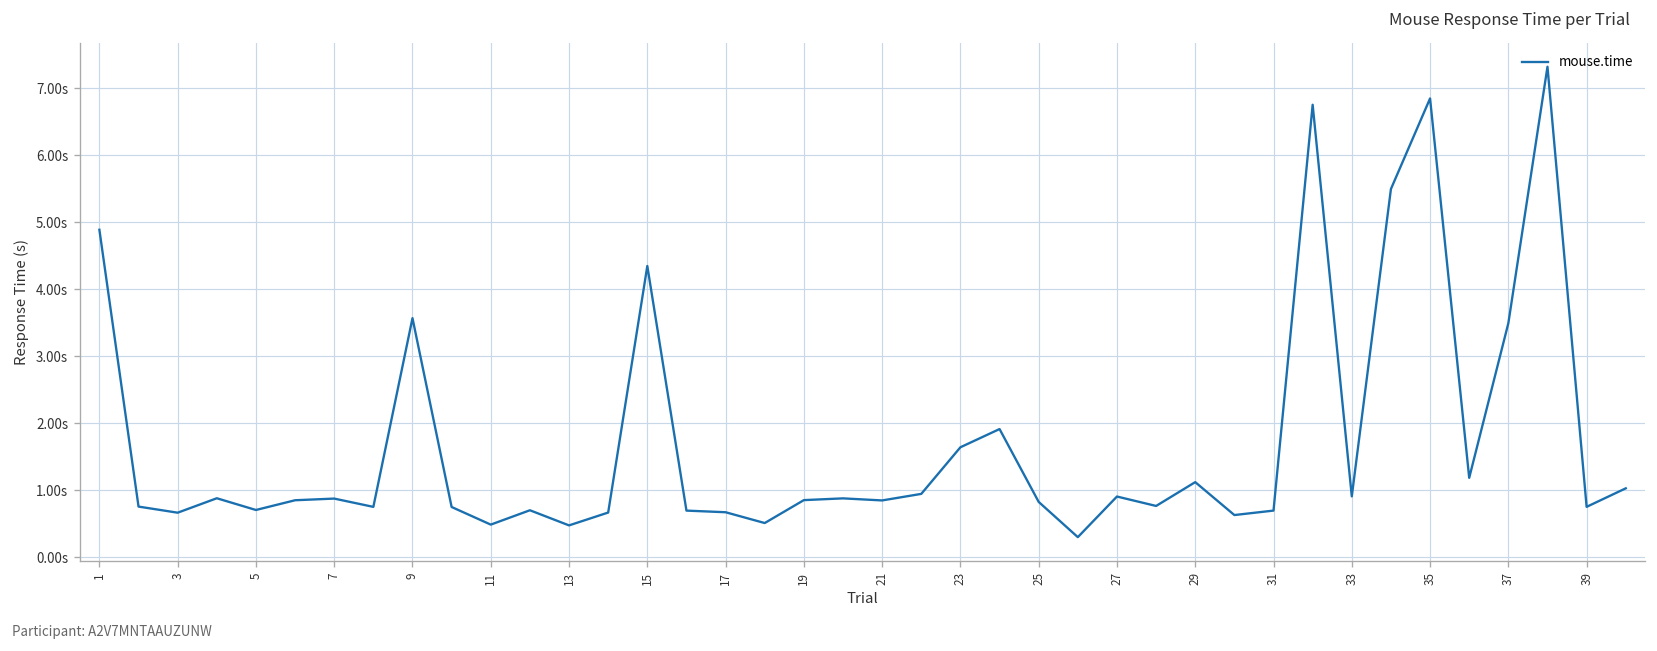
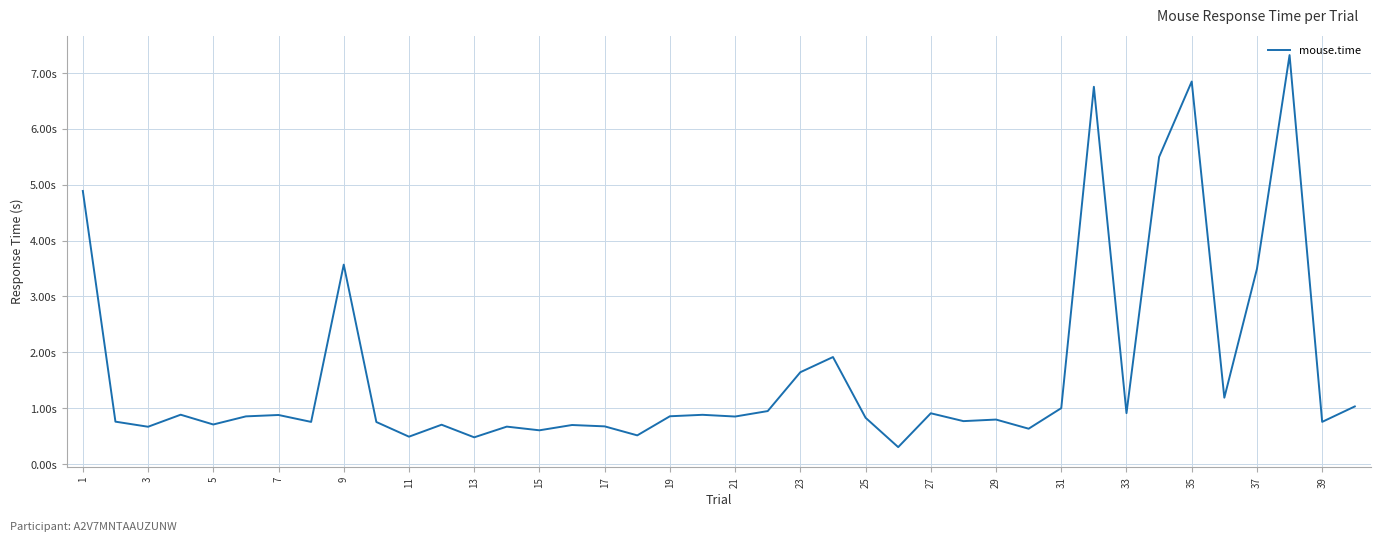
  {
    "1": "4.9s",
    "3": "0.7s",
    "5": "0.7s",
    "7": "0.9s",
    "9": "3.6s",
    "11": "0.5s",
    "13": "0.5s",
-   "15": "4.3s",
+   "15": "0.6s",
    "17": "0.7s",
    "19": "0.9s",
    "21": "0.9s",
    "23": "1.6s",
    "25": "0.8s",
    "27": "0.9s",
-   "29": "1.1s",
-   "31": "0.7s",
+   "29": "0.8s",
+   "31": "1.0s",
    "33": "0.9s",
    "35": "6.8s",
    "37": "3.5s",
    "39": "0.8s"
  }
